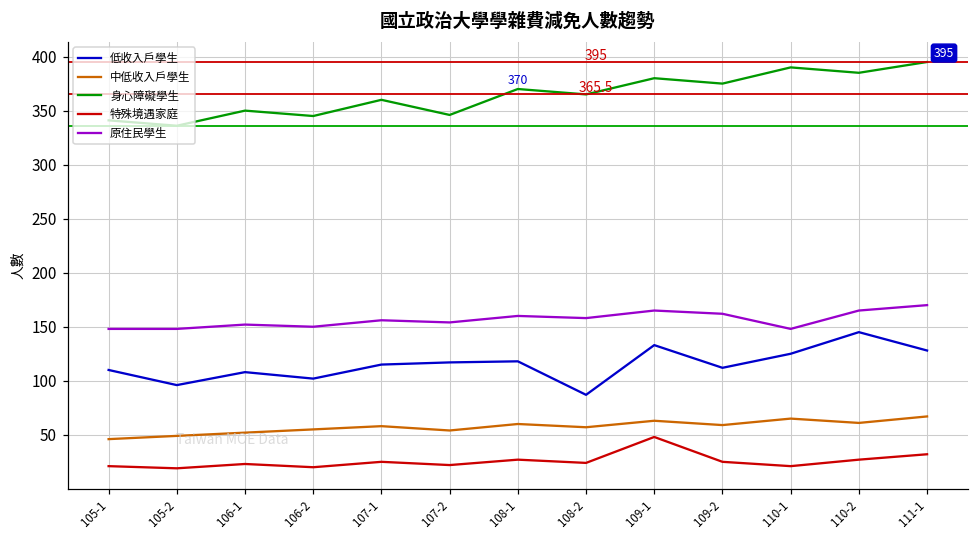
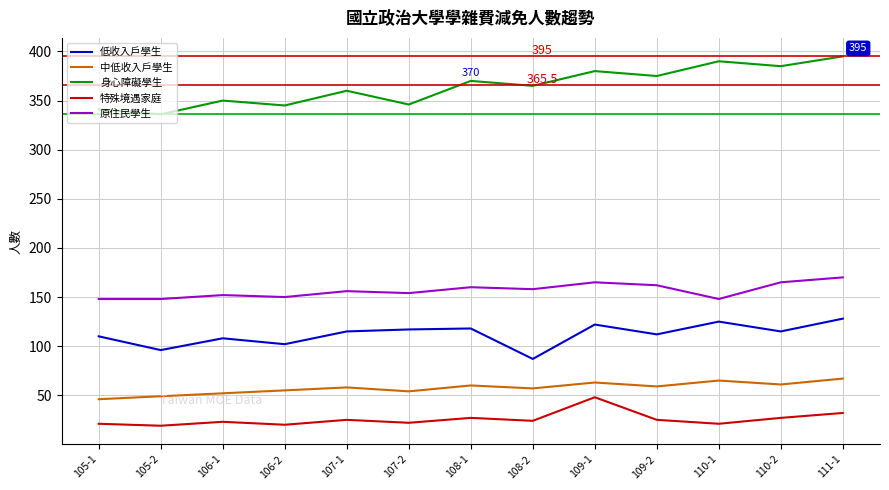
  {
    "低收入戶學生": {
      "105-1": 110,
      "105-2": 100,
      "106-1": 110,
      "106-2": 100,
      "107-1": 120,
      "107-2": 120,
      "108-1": 120,
      "108-2": 90,
-     "109-1": 130,
+     "109-1": 120,
      "109-2": 110,
      "110-1": 130,
-     "110-2": 150,
+     "110-2": 120,
      "111-1": 130
    },
    "中低收入戶學生": {
      "105-1": 50,
      "105-2": 50,
      "106-1": 50,
      "106-2": 60,
      "107-1": 60,
      "107-2": 50,
      "108-1": 60,
      "108-2": 60,
      "109-1": 60,
      "109-2": 60,
      "110-1": 70,
      "110-2": 60,
      "111-1": 70
    },
    "身心障礙學生": {
      "108-1": 370
    },
    "特殊境遇家庭": {
      "105-1": 20,
      "105-2": 20,
      "106-1": 20,
      "106-2": 20,
      "107-1": 30,
      "107-2": 20,
      "108-1": 30,
      "108-2": 20,
      "109-1": 50,
      "109-2": 30,
      "110-1": 20,
      "110-2": 30,
      "111-1": 30
    },
    "原住民學生": {
      "105-1": 150,
      "105-2": 150,
      "106-1": 150,
      "106-2": 150,
      "107-1": 160,
      "107-2": 150,
      "108-1": 160,
      "108-2": 160,
      "109-1": 170,
      "109-2": 160,
      "110-1": 150,
      "110-2": 170,
      "111-1": 170
    }
  }
